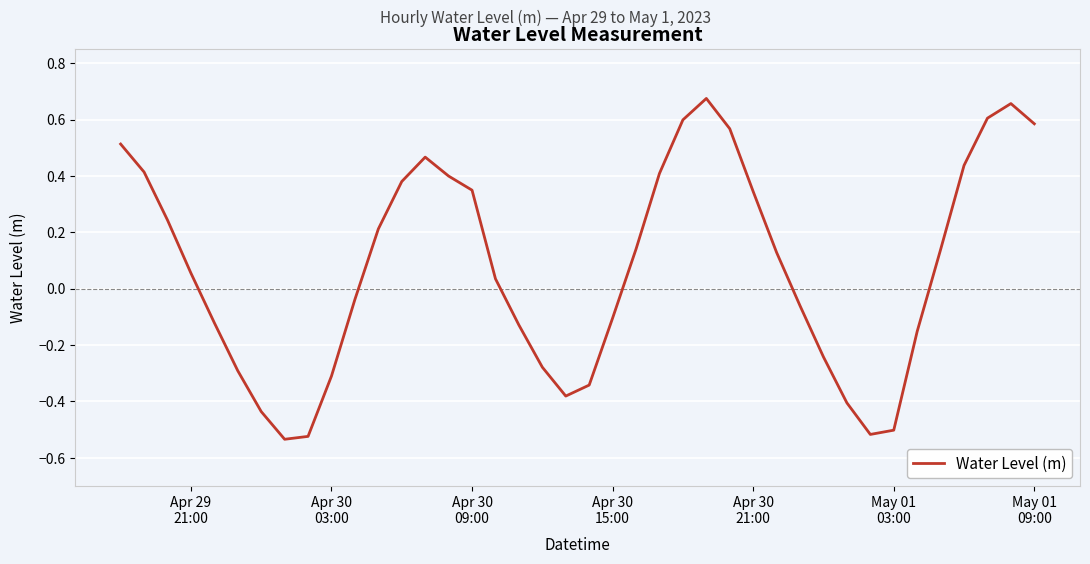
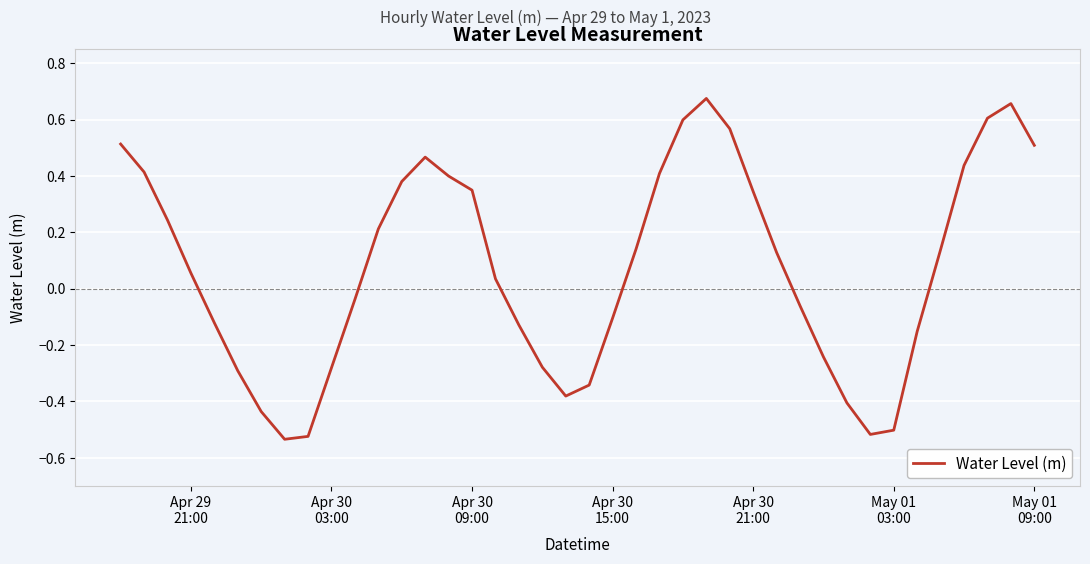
  {
    "Apr 29 21:00": 0.06,
-   "Apr 30 03:00": -0.31,
+   "Apr 30 03:00": -0.28,
    "Apr 30 09:00": 0.35,
    "Apr 30 15:00": -0.10,
    "Apr 30 21:00": 0.35,
    "May 01 03:00": -0.50,
-   "May 01 09:00": 0.59
+   "May 01 09:00": 0.51
  }
